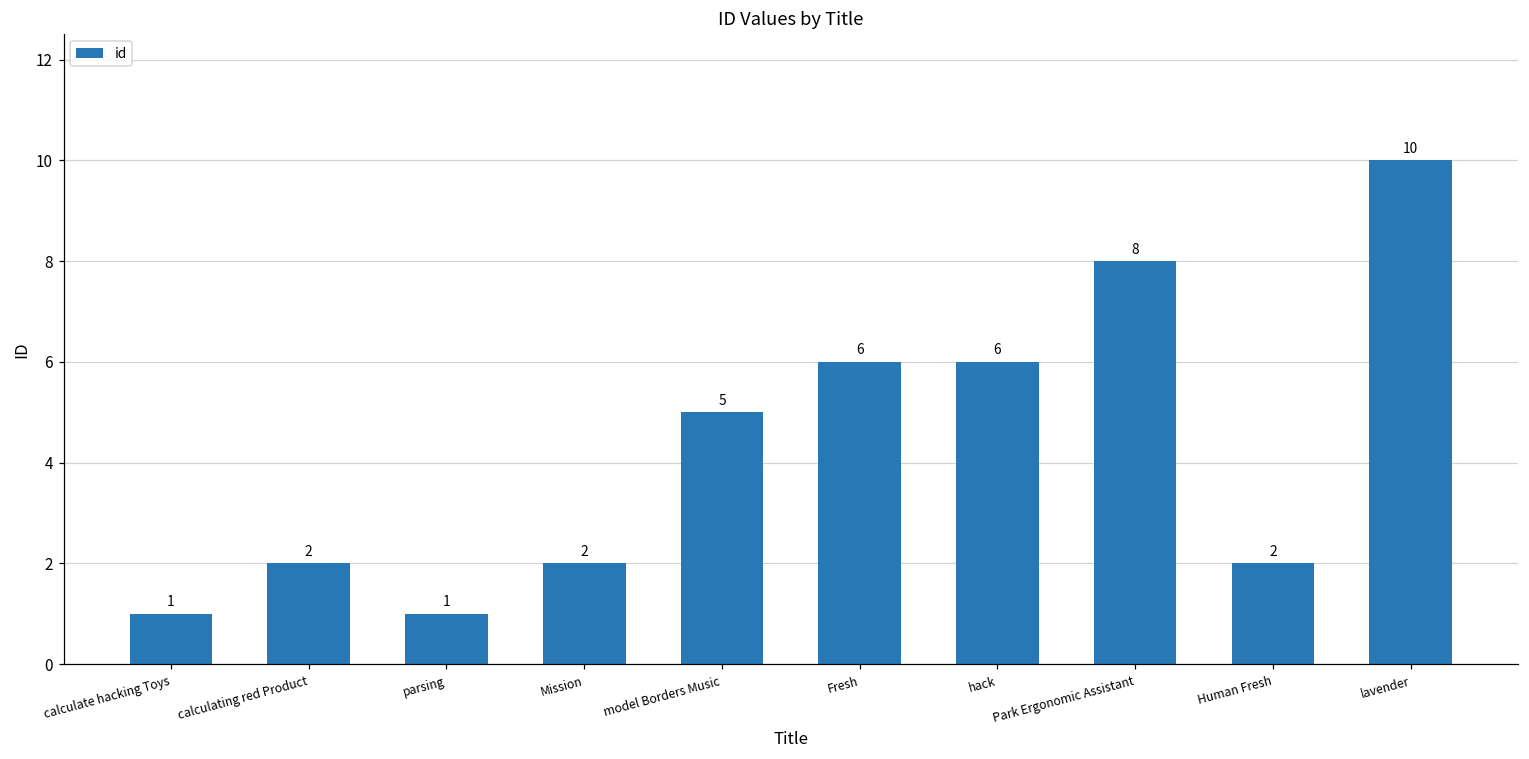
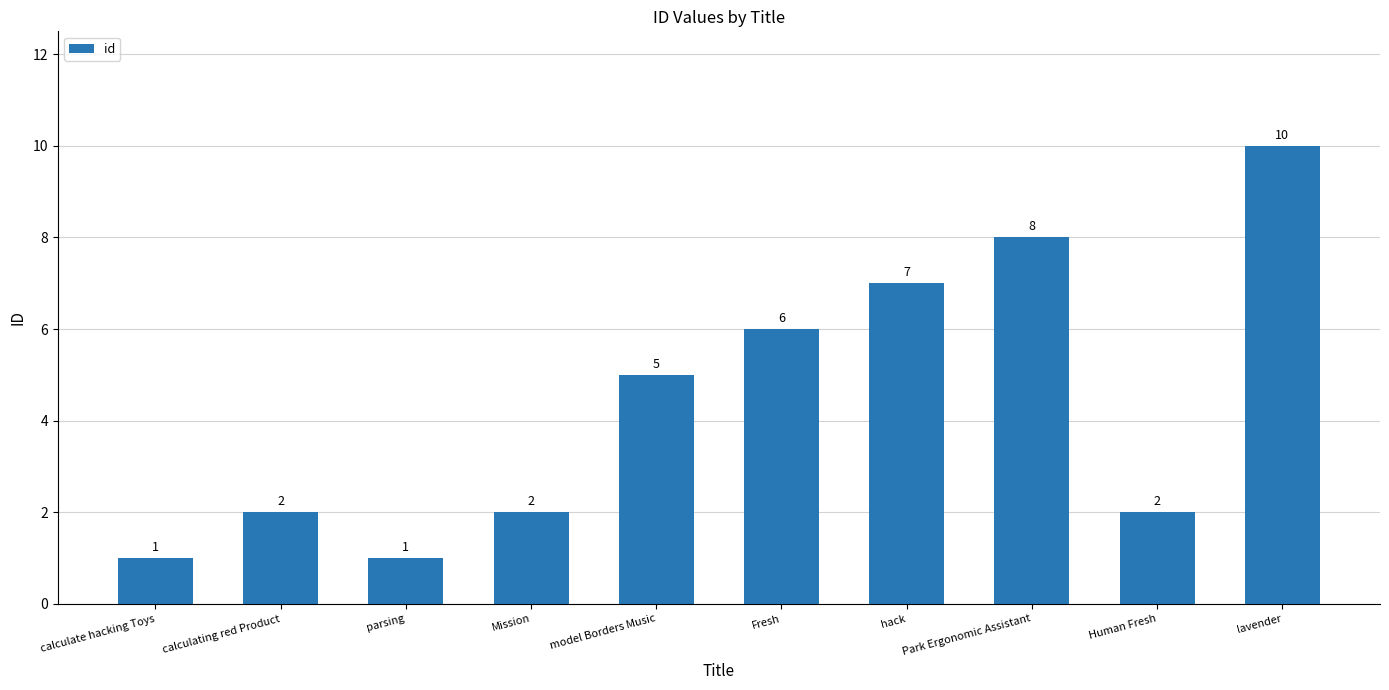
  {
    "calculate hacking Toys": 1,
    "calculating red Product": 2,
    "parsing": 1,
    "Mission": 2,
    "model Borders Music": 5,
    "Fresh": 6,
-   "hack": 6,
+   "hack": 7,
    "Park Ergonomic Assistant": 8,
    "Human Fresh": 2,
    "lavender": 10
  }
